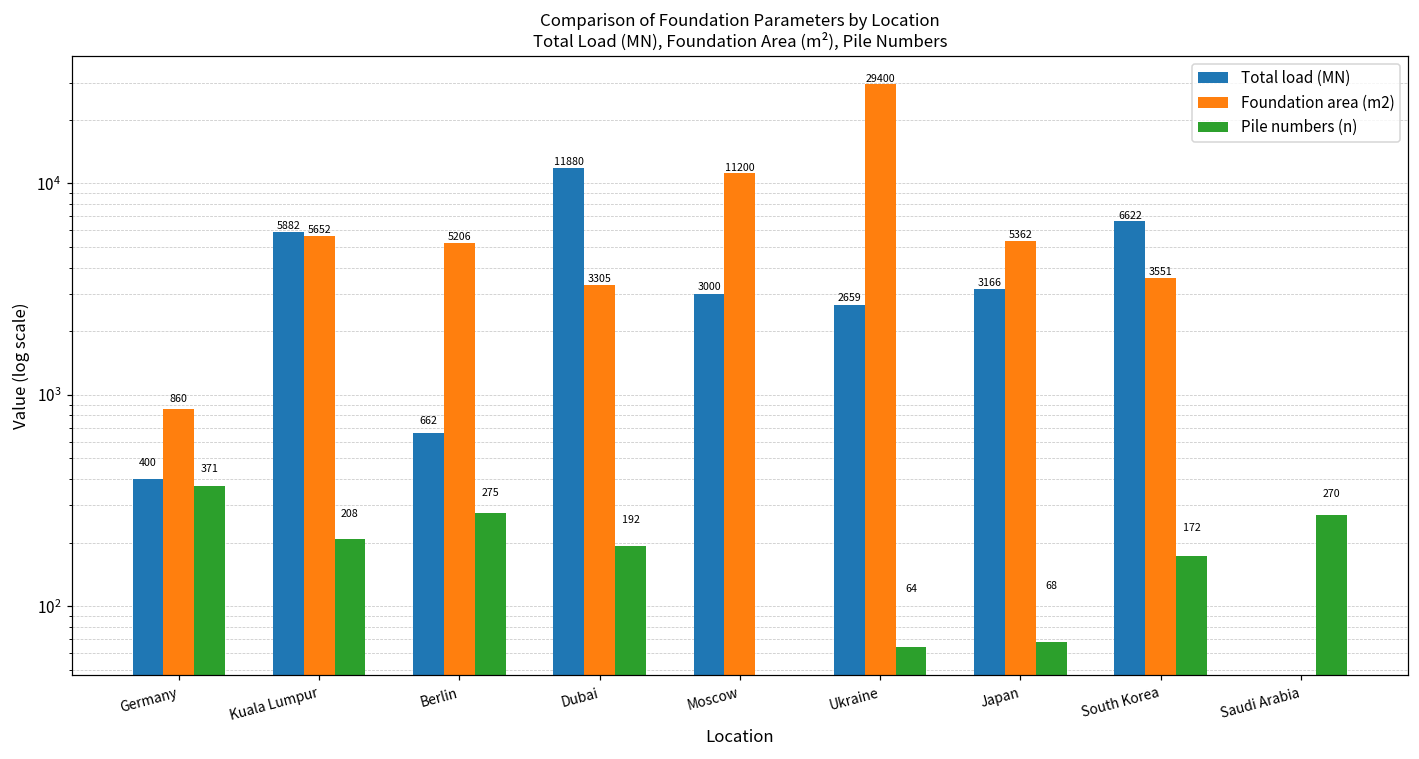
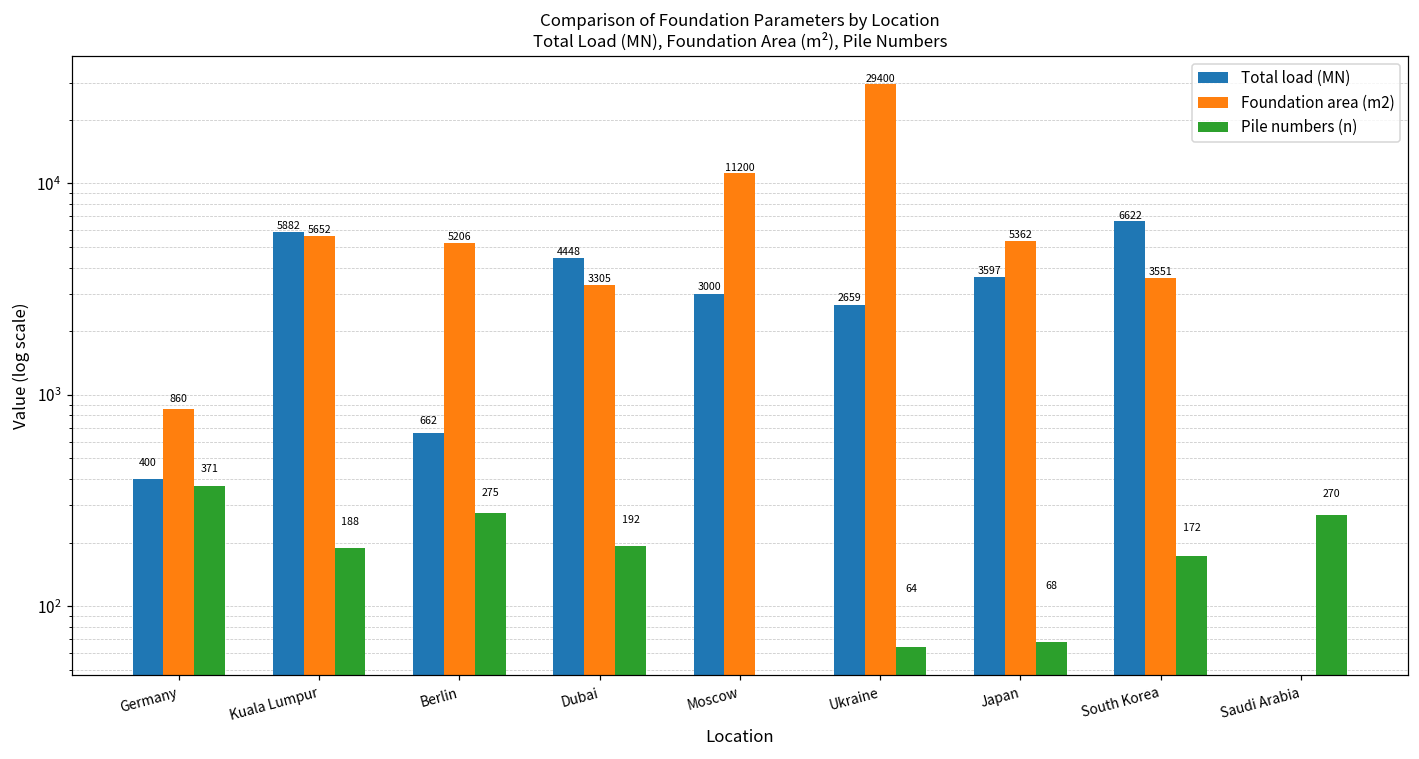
  {
    "Total load (MN)": {
      "Germany": 400,
      "Kuala Lumpur": 5882,
      "Berlin": 662,
-     "Dubai": 11880,
+     "Dubai": 4448,
      "Moscow": 3000,
      "Ukraine": 2659,
-     "Japan": 3166,
+     "Japan": 3597,
      "South Korea": 6622
    },
    "Foundation area (m2)": {
      "Germany": 860,
      "Kuala Lumpur": 5652,
      "Berlin": 5206,
      "Dubai": 3305,
      "Moscow": 11200,
      "Ukraine": 29400,
      "Japan": 5362,
      "South Korea": 3551
    },
    "Pile numbers (n)": {
      "Germany": 371,
-     "Kuala Lumpur": 208,
+     "Kuala Lumpur": 188,
      "Berlin": 275,
      "Dubai": 192,
      "South Korea": 172,
      "Saudi Arabia": 270
    }
  }
